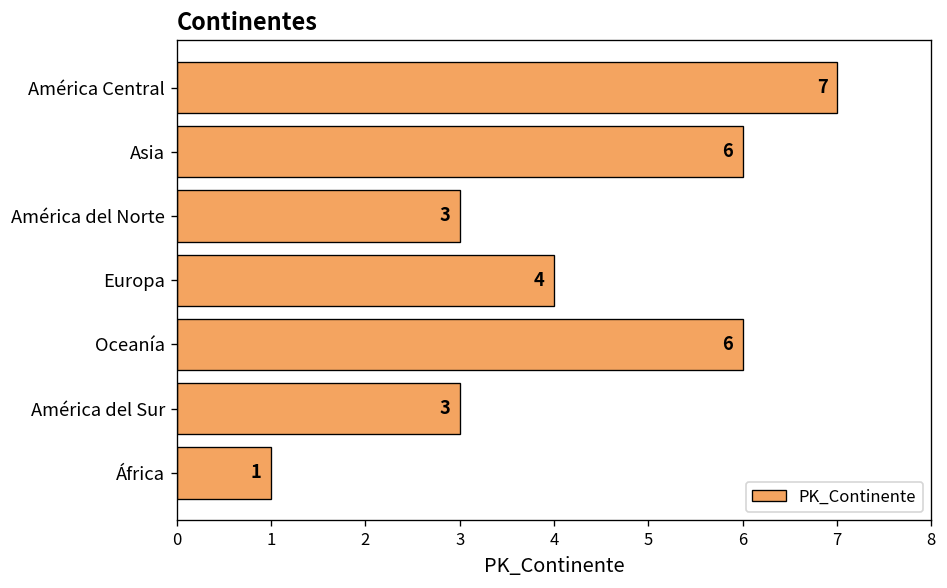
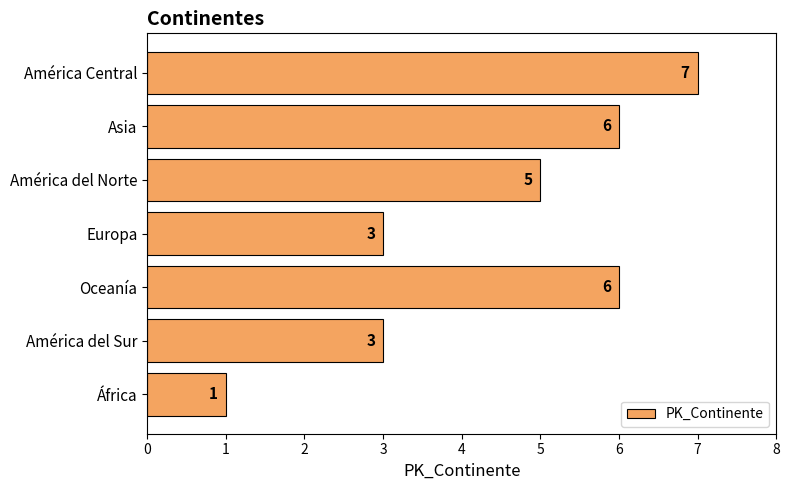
  {
    "América Central": 7,
    "Asia": 6,
-   "América del Norte": 3,
-   "Europa": 4,
+   "América del Norte": 5,
+   "Europa": 3,
    "Oceanía": 6,
    "América del Sur": 3,
    "África": 1
  }
